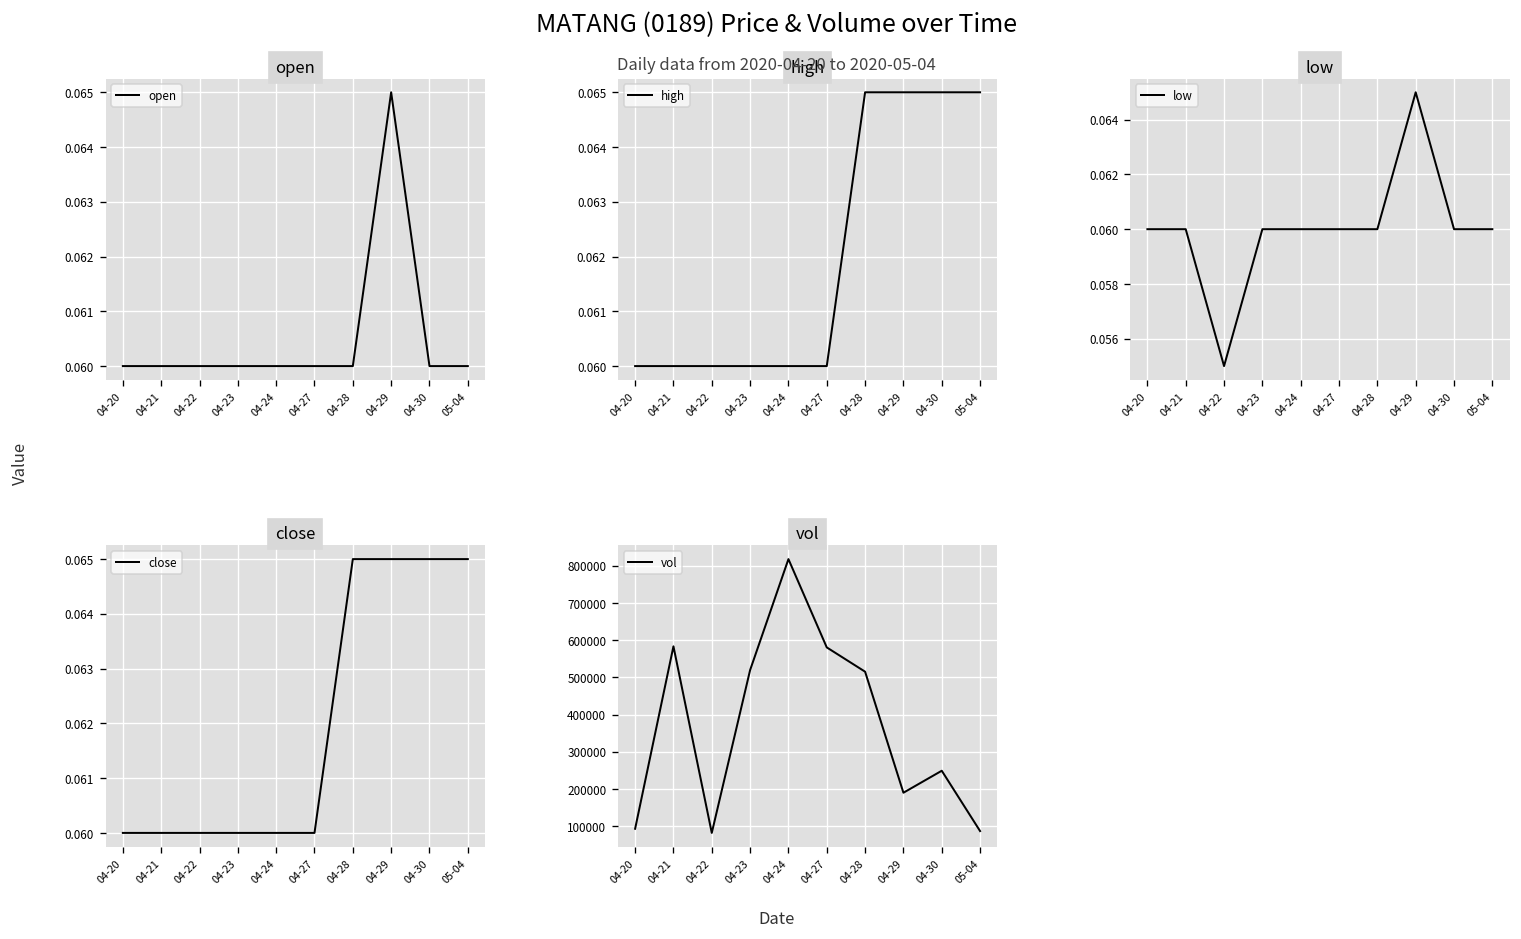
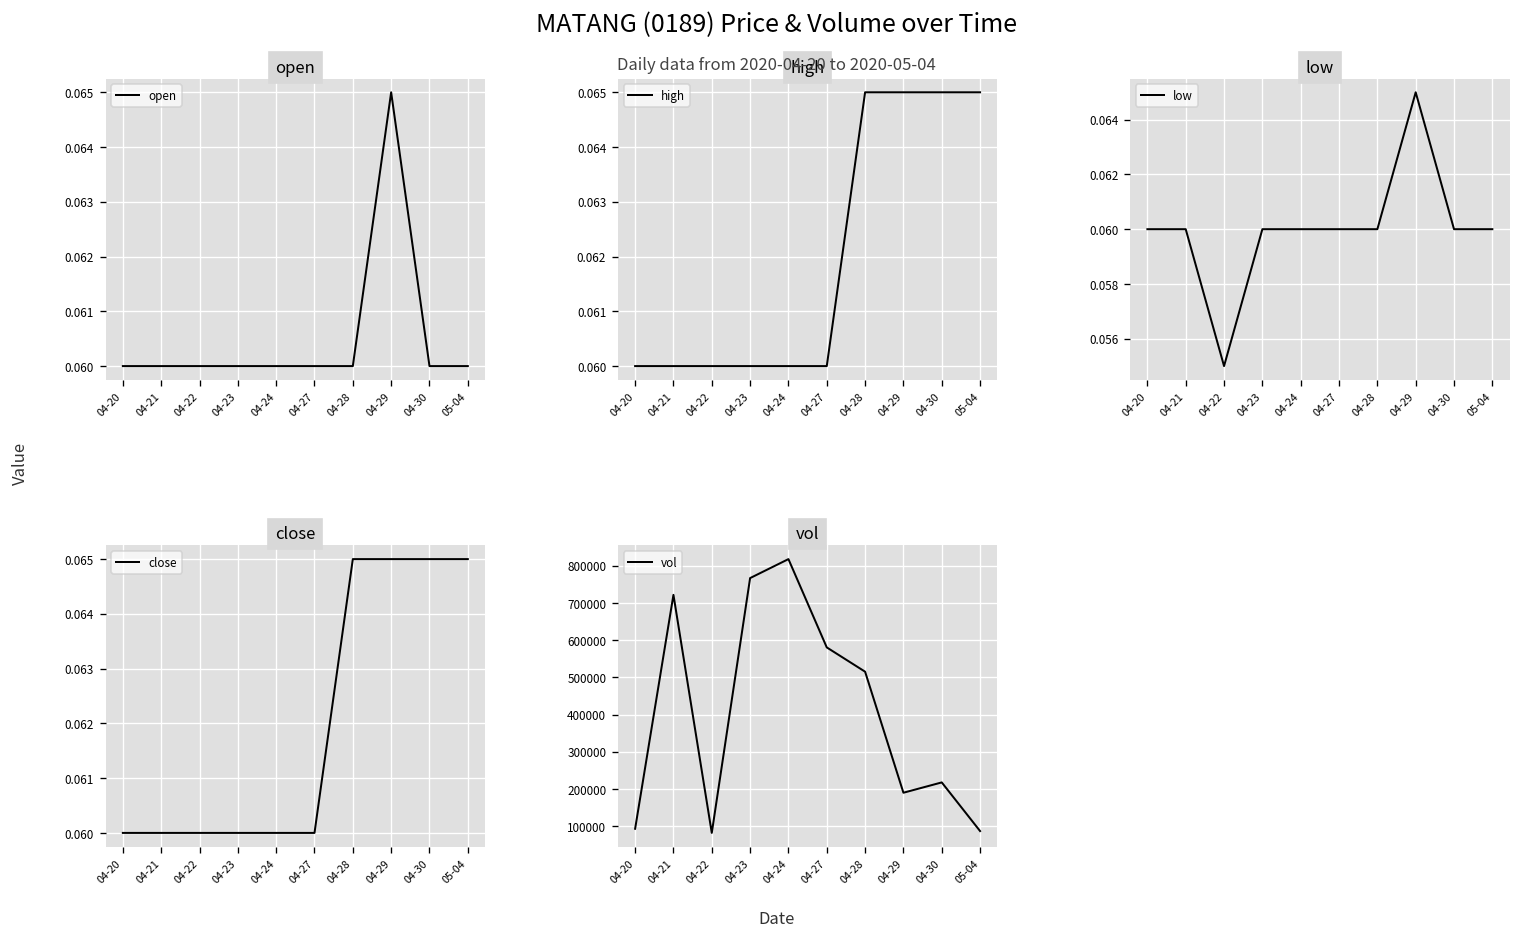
  {
    "open": {
      "04-20": 0.0600,
      "04-21": 0.0600,
      "04-22": 0.0600,
      "04-23": 0.0600,
      "04-24": 0.0600,
      "04-27": 0.0600,
      "04-28": 0.0600,
      "04-29": 0.0650,
      "04-30": 0.0600,
      "05-04": 0.0600
    },
    "high": {
      "04-20": 0.0600,
      "04-21": 0.0600,
      "04-22": 0.0600,
      "04-23": 0.0600,
      "04-24": 0.0600,
      "04-27": 0.0600,
      "04-28": 0.0650,
      "04-29": 0.0650,
      "04-30": 0.0650,
      "05-04": 0.0650
    },
    "low": {
      "04-20": 0.0600,
      "04-21": 0.0600,
      "04-22": 0.0550,
      "04-23": 0.0600,
      "04-24": 0.0600,
      "04-27": 0.0600,
      "04-28": 0.0600,
      "04-29": 0.0650,
      "04-30": 0.0600,
      "05-04": 0.0600
    },
    "close": {
      "04-20": 0.0600,
      "04-21": 0.0600,
      "04-22": 0.0600,
      "04-23": 0.0600,
      "04-24": 0.0600,
      "04-27": 0.0600,
      "04-28": 0.0650,
      "04-29": 0.0650,
      "04-30": 0.0650,
      "05-04": 0.0650
    },
    "vol": {
      "04-20": 90000,
-     "04-21": 580000,
+     "04-21": 720000,
      "04-22": 80000,
-     "04-23": 520000,
+     "04-23": 770000,
      "04-24": 820000,
      "04-27": 580000,
      "04-28": 520000,
      "04-29": 190000,
-     "04-30": 250000,
+     "04-30": 220000,
      "05-04": 90000
    }
  }
